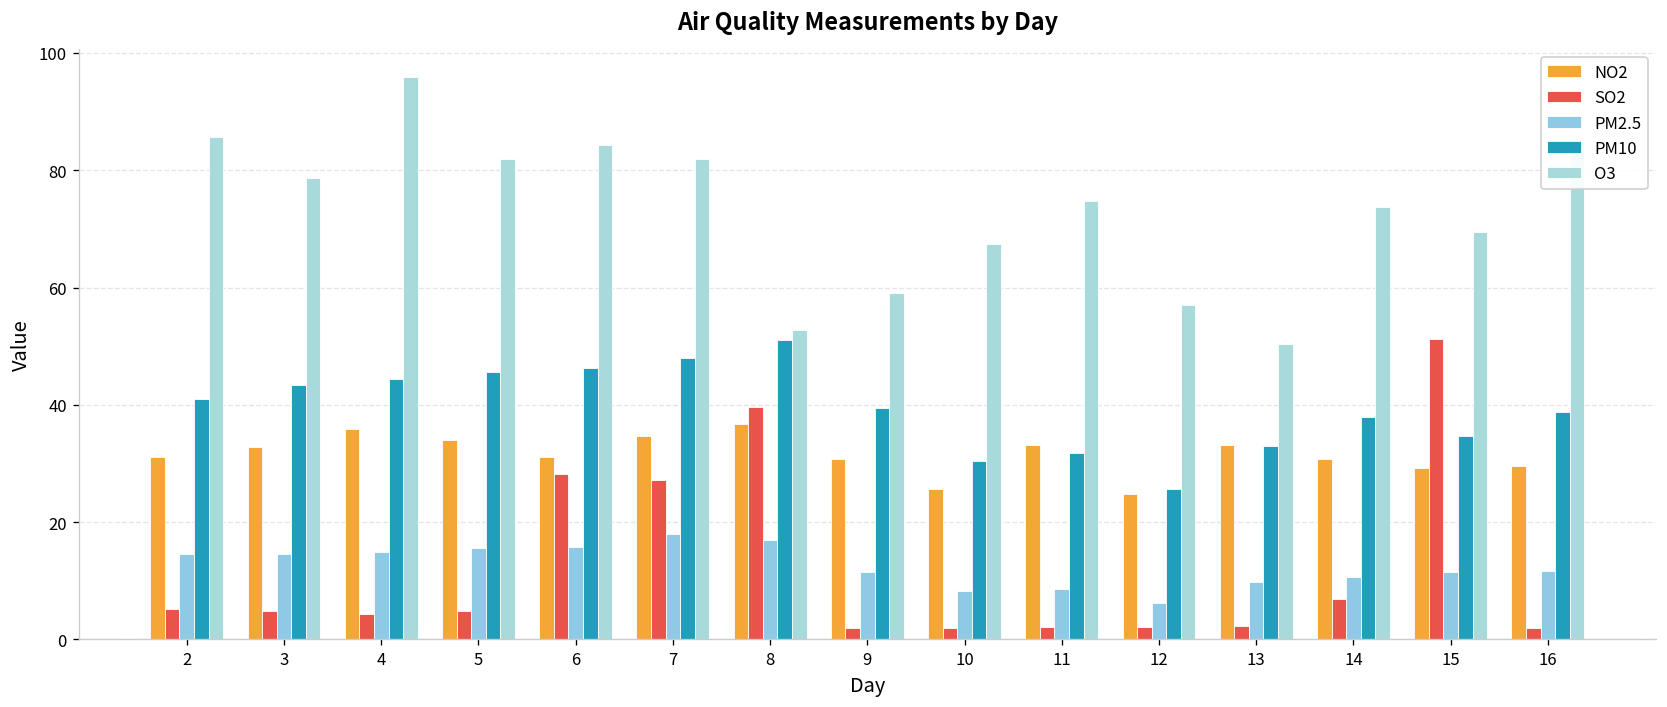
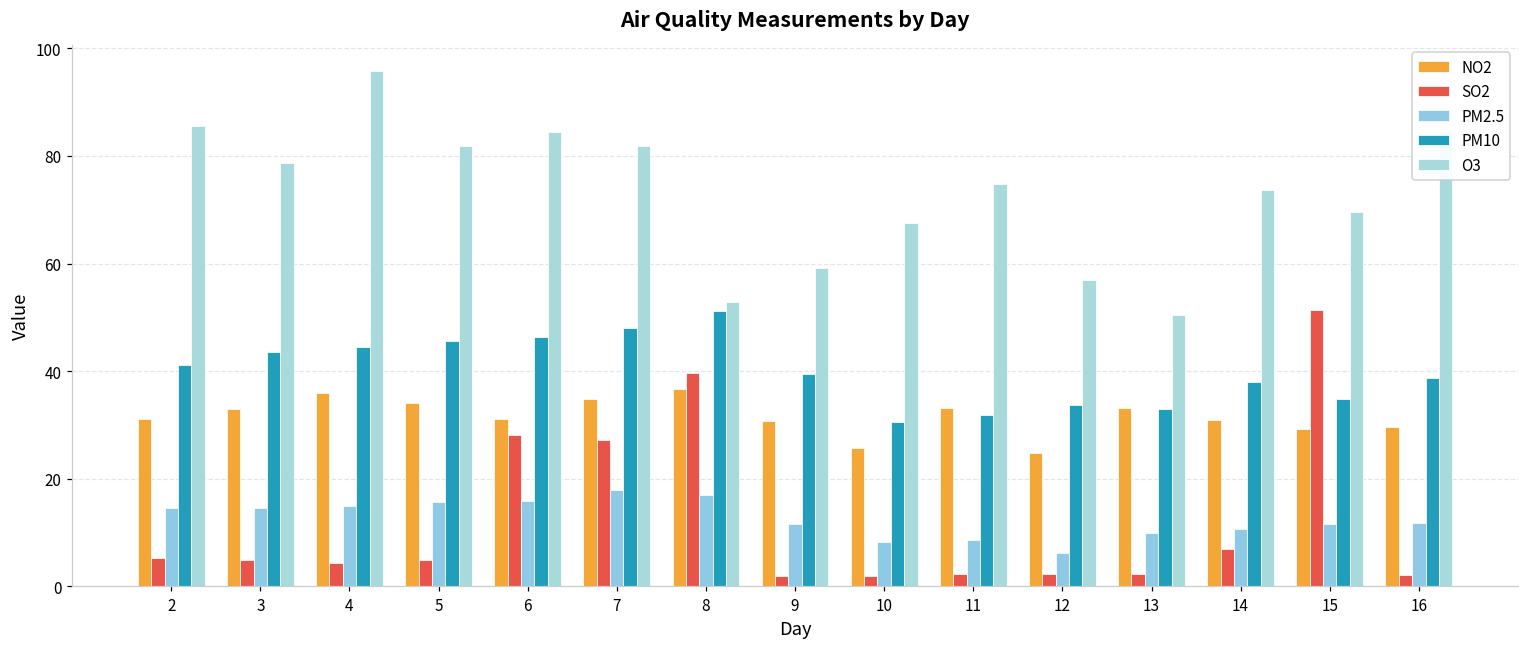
  {
    "NO2": {
      "2": 31,
      "3": 33,
      "4": 36,
      "5": 34,
      "6": 31,
      "7": 35,
      "8": 37,
      "9": 31,
      "10": 26,
      "11": 33,
      "12": 25,
      "13": 33,
      "14": 31,
      "15": 29,
      "16": 30
    },
    "SO2": {
      "2": 5,
      "3": 5,
      "4": 4,
      "5": 5,
      "6": 28,
      "7": 27,
      "8": 40,
      "9": 2,
      "10": 2,
      "11": 2,
      "12": 2,
      "13": 2,
      "14": 7,
      "15": 51,
      "16": 2
    },
    "PM10": {
      "2": 41,
      "3": 43,
      "4": 44,
      "5": 46,
      "6": 46,
      "7": 48,
      "8": 51,
      "9": 40,
      "10": 30,
      "11": 32,
-     "12": 26,
+     "12": 34,
      "13": 33,
      "14": 38,
      "15": 35,
      "16": 39
    }
  }
